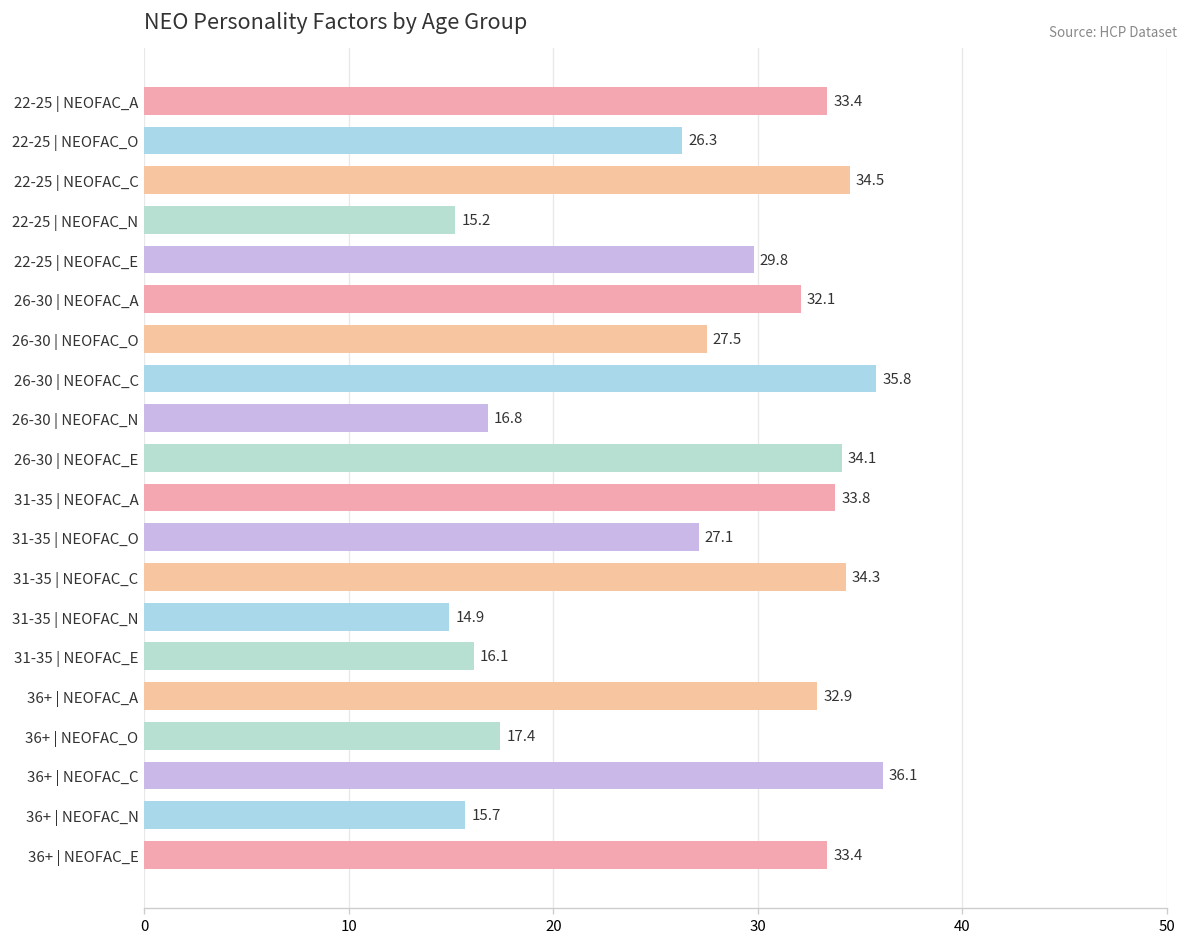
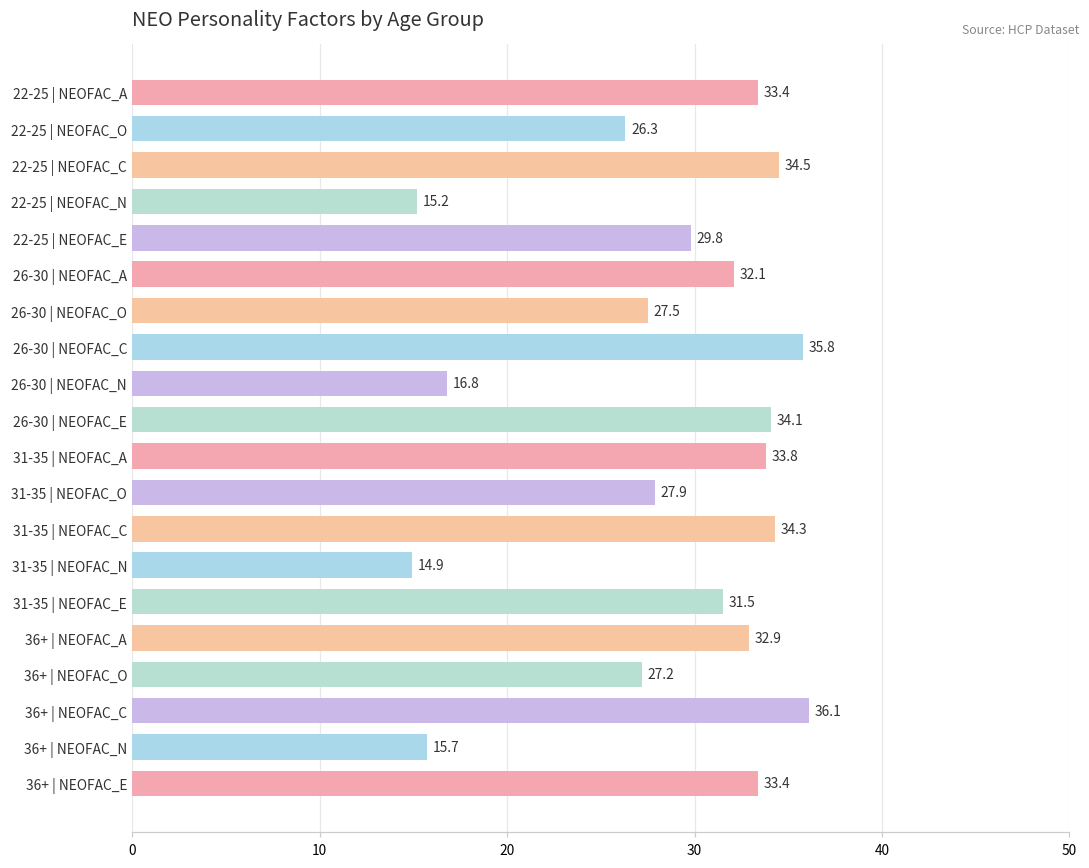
  {
    "22-25 | NEOFAC_A": 33.4,
    "22-25 | NEOFAC_O": 26.3,
    "22-25 | NEOFAC_C": 34.5,
    "22-25 | NEOFAC_N": 15.2,
    "22-25 | NEOFAC_E": 29.8,
    "26-30 | NEOFAC_A": 32.1,
    "26-30 | NEOFAC_O": 27.5,
    "26-30 | NEOFAC_C": 35.8,
    "26-30 | NEOFAC_N": 16.8,
    "26-30 | NEOFAC_E": 34.1,
    "31-35 | NEOFAC_A": 33.8,
-   "31-35 | NEOFAC_O": 27.1,
+   "31-35 | NEOFAC_O": 27.9,
    "31-35 | NEOFAC_C": 34.3,
    "31-35 | NEOFAC_N": 14.9,
-   "31-35 | NEOFAC_E": 16.1,
+   "31-35 | NEOFAC_E": 31.5,
    "36+ | NEOFAC_A": 32.9,
-   "36+ | NEOFAC_O": 17.4,
+   "36+ | NEOFAC_O": 27.2,
    "36+ | NEOFAC_C": 36.1,
    "36+ | NEOFAC_N": 15.7,
    "36+ | NEOFAC_E": 33.4
  }
